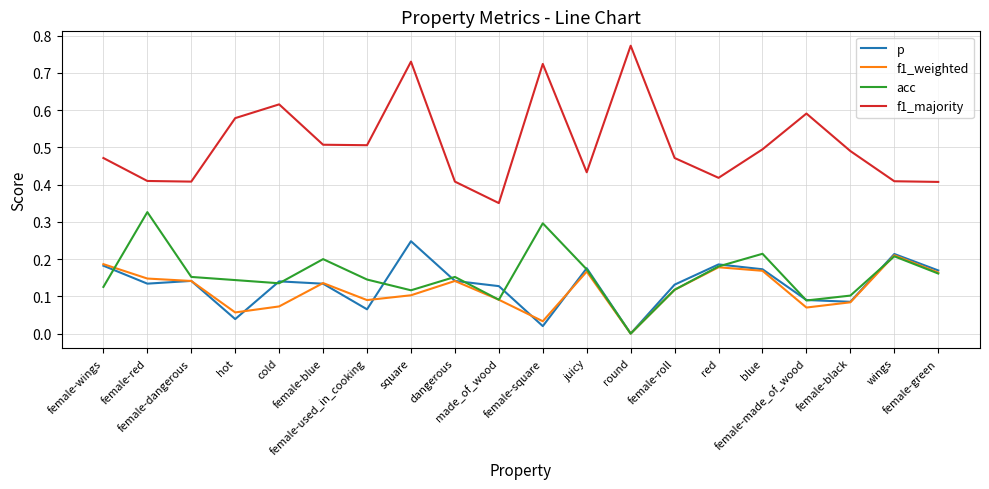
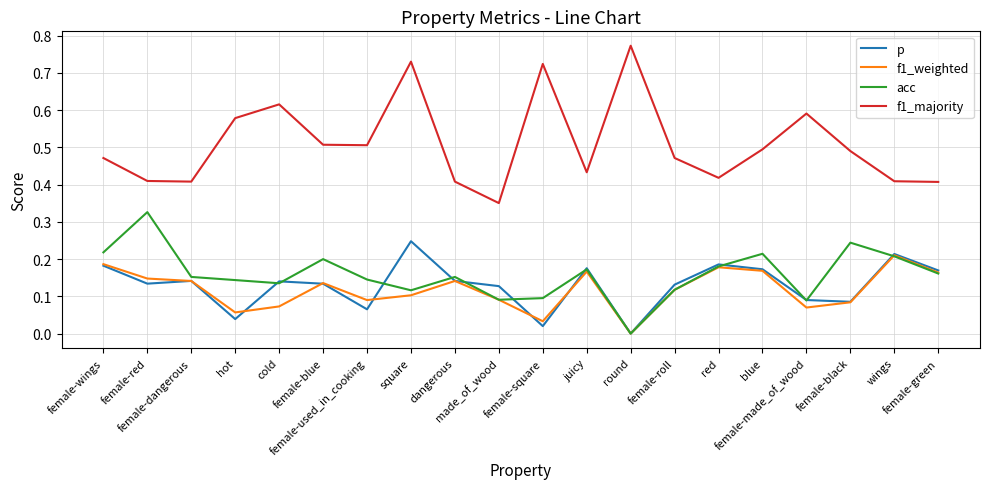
  {
    "p": {
      "female-red": 0.13,
      "hot": 0.04,
      "female-used_in_cooking": 0.07,
      "square": 0.25,
      "made_of_wood": 0.13,
      "female-square": 0.02,
      "female-roll": 0.13
    },
    "f1_weighted": {
      "female-red": 0.15,
      "hot": 0.06,
      "cold": 0.07,
      "female-used_in_cooking": 0.09,
      "square": 0.10,
      "female-square": 0.03,
      "female-made_of_wood": 0.07
    },
    "acc": {
-     "female-wings": 0.13,
+     "female-wings": 0.22,
      "female-red": 0.33,
      "female-dangerous": 0.15,
      "hot": 0.14,
      "female-blue": 0.20,
      "female-used_in_cooking": 0.15,
      "square": 0.12,
      "dangerous": 0.15,
-     "female-square": 0.30,
+     "female-square": 0.10,
      "blue": 0.21,
-     "female-black": 0.10
+     "female-black": 0.24
    },
    "f1_majority": {
      "female-wings": 0.47,
      "female-red": 0.41,
      "female-dangerous": 0.41,
      "hot": 0.58,
      "cold": 0.62,
      "female-blue": 0.51,
      "female-used_in_cooking": 0.51,
      "square": 0.73,
      "dangerous": 0.41,
      "made_of_wood": 0.35,
      "female-square": 0.72,
      "juicy": 0.43,
      "round": 0.77,
      "female-roll": 0.47,
      "red": 0.42,
      "blue": 0.49,
      "female-made_of_wood": 0.59,
      "female-black": 0.49,
      "wings": 0.41,
      "female-green": 0.41
    }
  }
